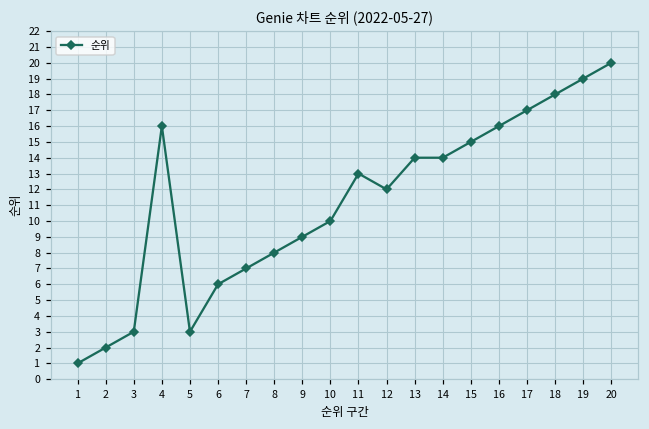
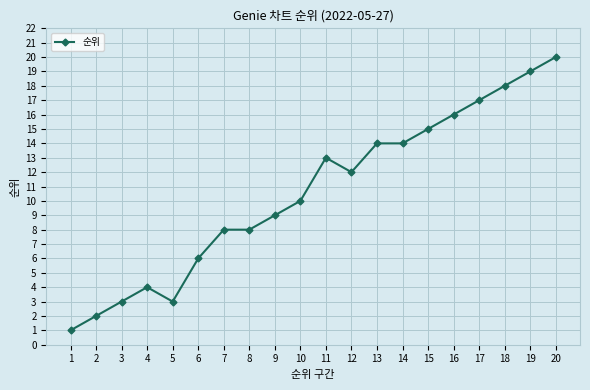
  {
    "1": 1,
    "2": 2,
    "3": 3,
-   "4": 16,
+   "4": 4,
    "5": 3,
    "6": 6,
-   "7": 7,
+   "7": 8,
    "8": 8,
    "9": 9,
    "10": 10,
    "11": 13,
    "12": 12,
    "13": 14,
    "14": 14,
    "15": 15,
    "16": 16,
    "17": 17,
    "18": 18,
    "19": 19,
    "20": 20
  }
